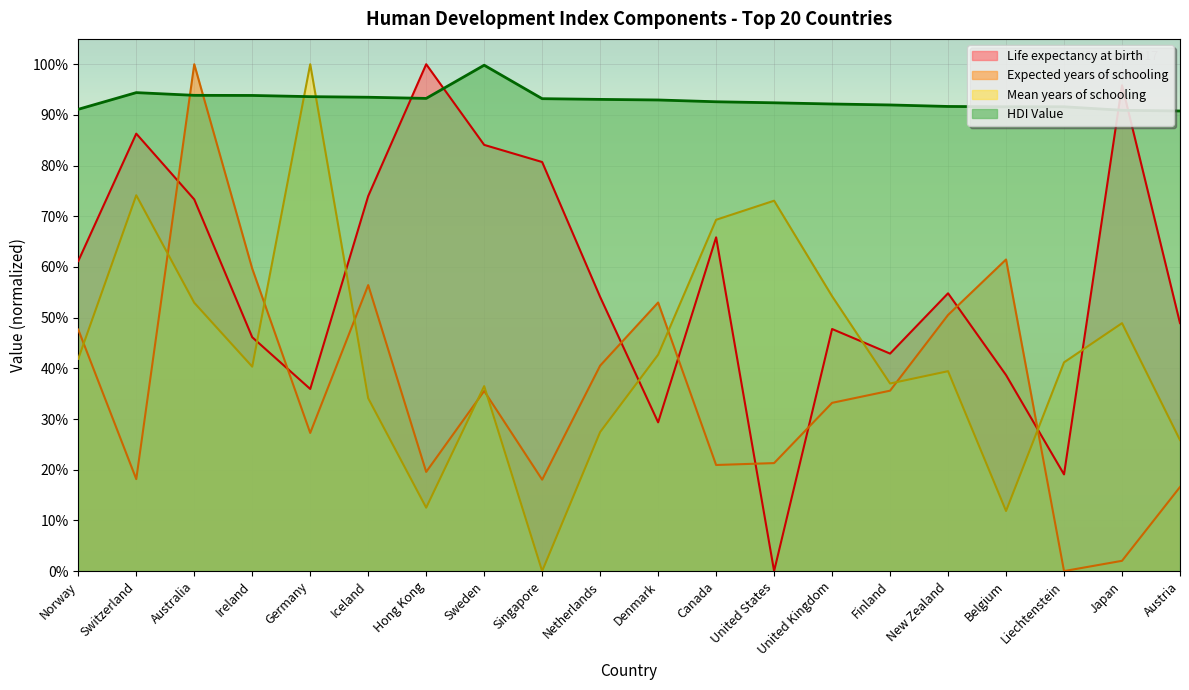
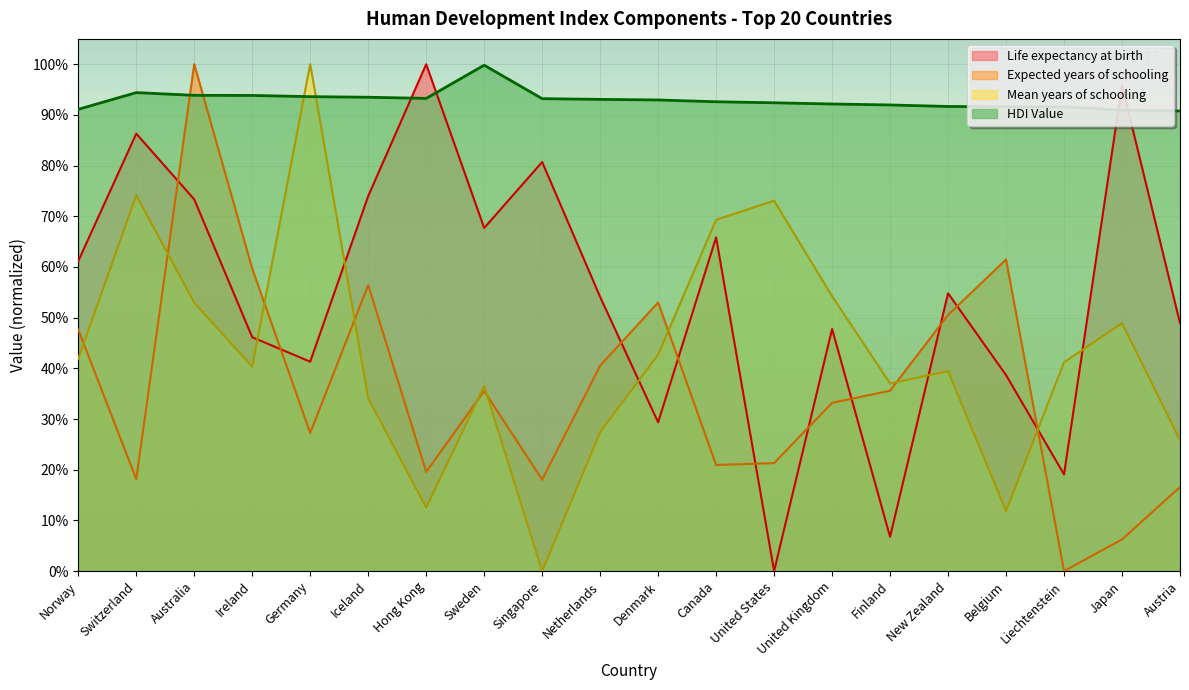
  {
    "Life expectancy at birth": {
      "Norway": "61%",
      "Switzerland": "86%",
      "Australia": "73%",
      "Ireland": "46%",
-     "Germany": "36%",
+     "Germany": "41%",
      "Iceland": "74%",
      "Hong Kong": "100%",
-     "Sweden": "84%",
+     "Sweden": "68%",
      "Singapore": "81%",
      "Netherlands": "54%",
      "Denmark": "29%",
      "Canada": "66%",
      "United States": "0%",
      "United Kingdom": "48%",
-     "Finland": "43%",
+     "Finland": "7%",
      "New Zealand": "55%",
      "Belgium": "39%",
      "Liechtenstein": "19%",
      "Austria": "49%"
    },
    "Expected years of schooling": {
      "Norway": "48%",
      "Switzerland": "18%",
      "Australia": "100%",
      "Ireland": "60%",
      "Germany": "27%",
      "Iceland": "56%",
      "Hong Kong": "20%",
      "Sweden": "36%",
      "Singapore": "18%",
      "Netherlands": "41%",
      "Denmark": "53%",
      "Canada": "21%",
      "United States": "21%",
      "United Kingdom": "33%",
      "Finland": "36%",
      "New Zealand": "51%",
      "Belgium": "61%",
      "Liechtenstein": "0%",
-     "Japan": "2%",
+     "Japan": "6%",
      "Austria": "17%"
    },
    "Mean years of schooling": {
      "Norway": "42%",
      "Switzerland": "74%",
      "Australia": "53%",
      "Ireland": "40%",
      "Germany": "100%",
      "Iceland": "34%",
      "Hong Kong": "13%",
      "Sweden": "36%",
      "Singapore": "0%",
      "Netherlands": "27%",
      "Denmark": "43%",
      "Canada": "69%",
      "United States": "73%",
      "United Kingdom": "54%",
      "Finland": "37%",
      "New Zealand": "39%",
      "Belgium": "12%",
      "Liechtenstein": "41%",
      "Japan": "49%",
      "Austria": "26%"
    },
    "HDI Value": {
      "Norway": "91%",
      "Switzerland": "94%",
      "Australia": "94%",
      "Ireland": "94%",
      "Germany": "94%",
      "Iceland": "93%",
      "Hong Kong": "93%",
      "Sweden": "100%",
      "Singapore": "93%",
      "Netherlands": "93%",
      "Denmark": "93%",
      "Canada": "93%",
      "United States": "92%",
      "United Kingdom": "92%",
      "Finland": "92%",
      "New Zealand": "92%",
      "Austria": "91%"
    }
  }
